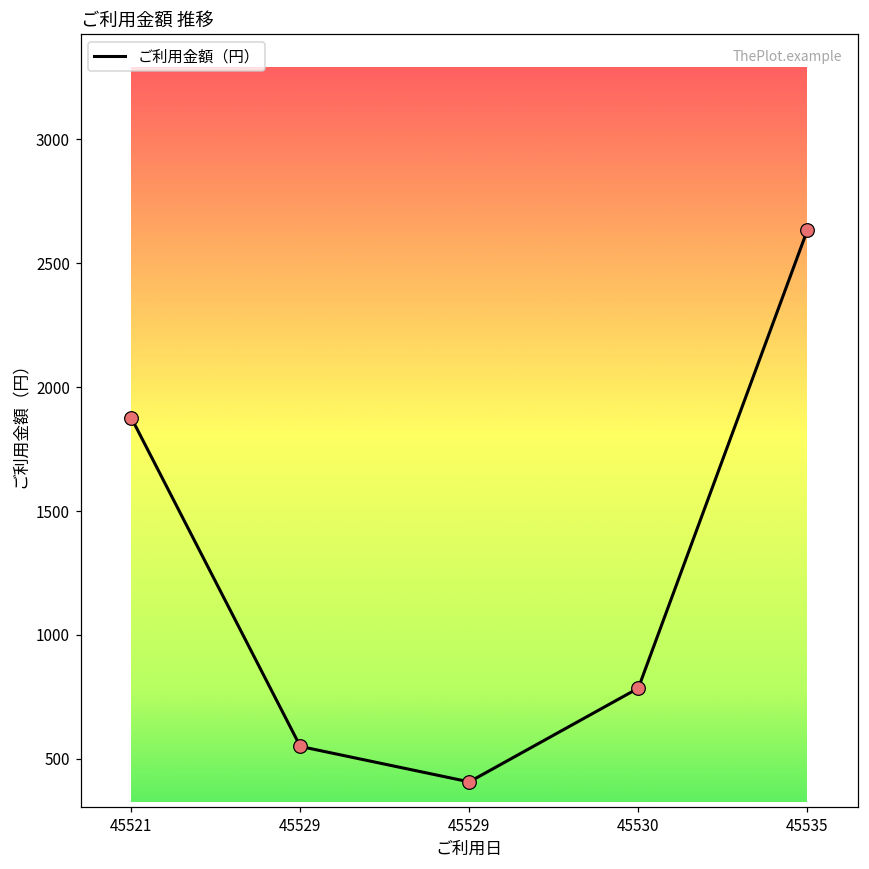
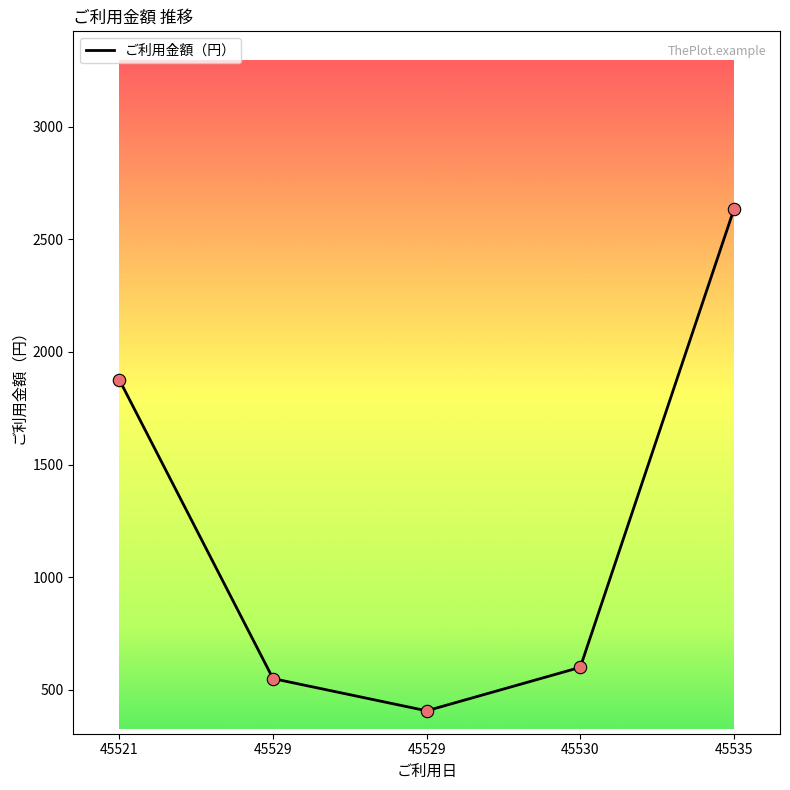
  {
    "45521": 1880,
-   "45530": 790,
+   "45530": 600,
    "45535": 2630
  }
